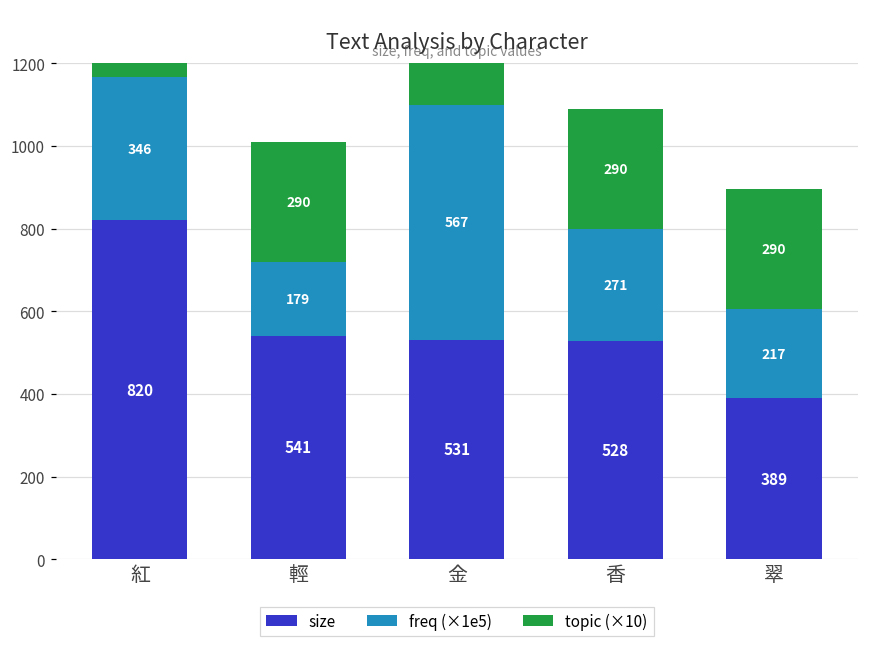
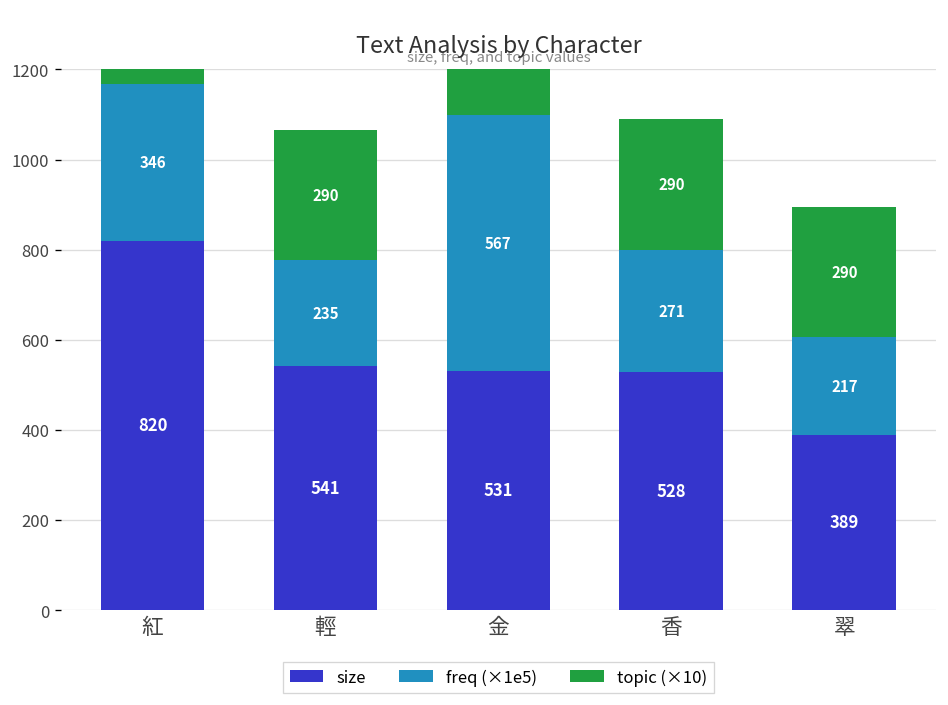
  {
    "size": {
      "紅": 820,
      "輕": 541,
      "金": 531,
      "香": 528,
      "翠": 389
    },
    "freq (×1e5)": {
      "紅": 346,
-     "輕": 179,
+     "輕": 235,
      "金": 567,
      "香": 271,
      "翠": 217
    },
    "topic (×10)": {
      "輕": 290,
      "香": 290,
      "翠": 290
    }
  }
